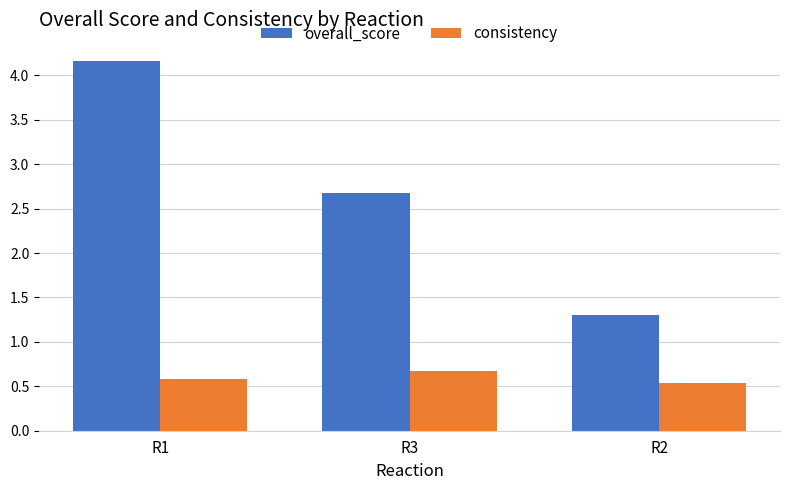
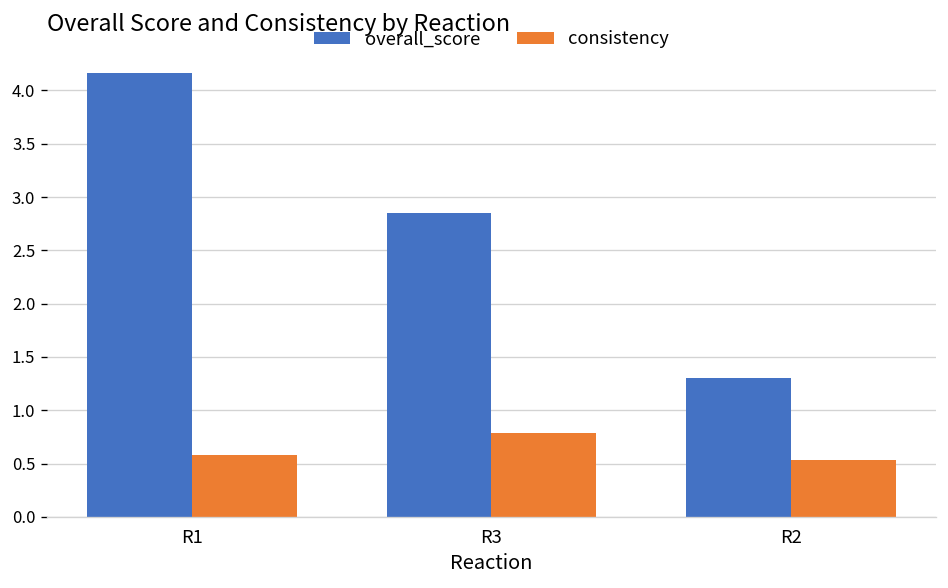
  {
    "overall_score": {
      "R1": 4.2,
-     "R3": 2.7,
+     "R3": 2.9,
      "R2": 1.3
    },
    "consistency": {
      "R1": 0.6,
-     "R3": 0.7,
+     "R3": 0.8,
      "R2": 0.5
    }
  }
